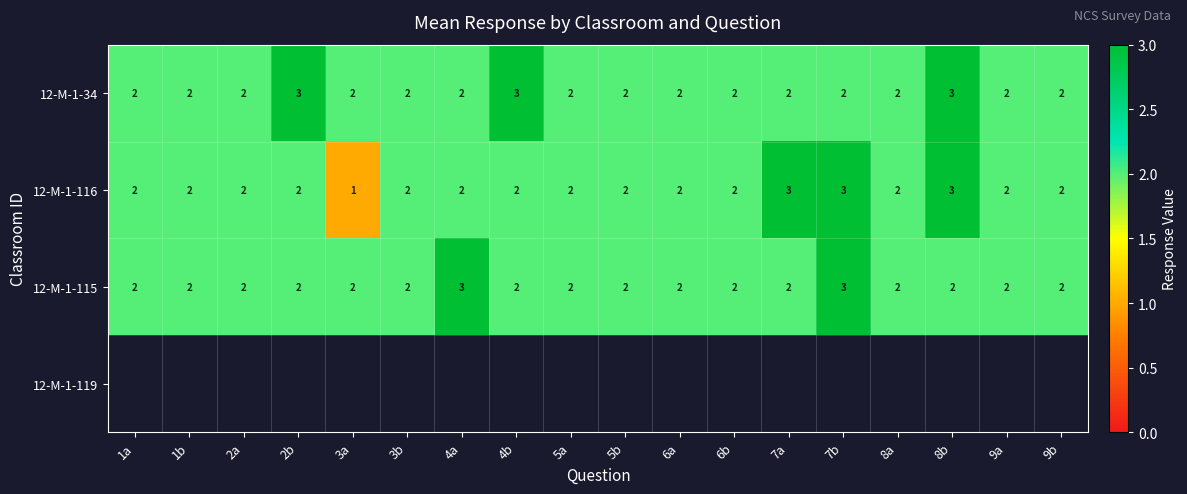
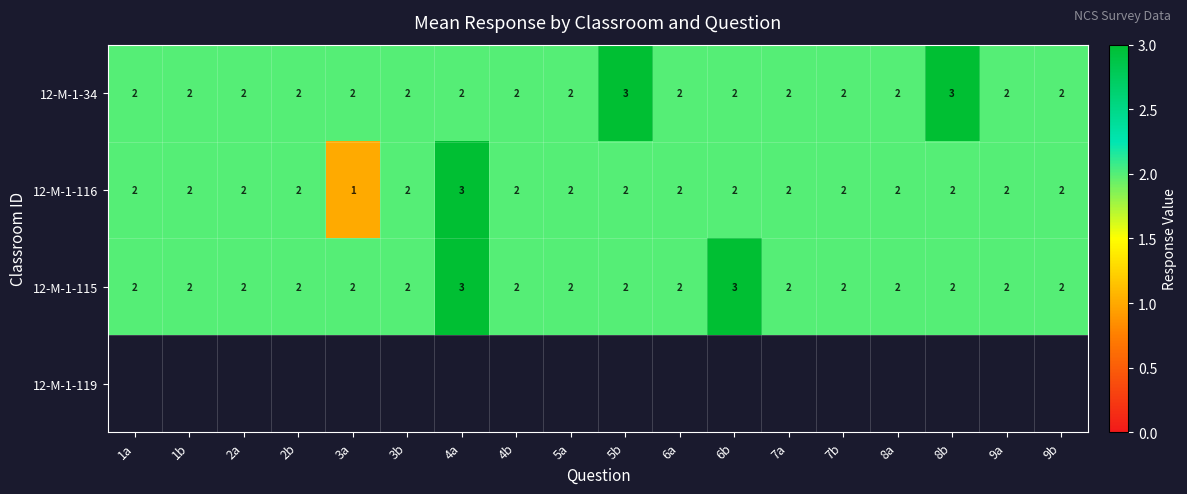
  {
    "12-M-1-34": {
      "1a": 2,
      "1b": 2,
      "2a": 2,
-     "2b": 3,
+     "2b": 2,
      "3a": 2,
      "3b": 2,
      "4a": 2,
-     "4b": 3,
+     "4b": 2,
      "5a": 2,
-     "5b": 2,
+     "5b": 3,
      "6a": 2,
      "6b": 2,
      "7a": 2,
      "7b": 2,
      "8a": 2,
      "8b": 3,
      "9a": 2,
      "9b": 2
    },
    "12-M-1-116": {
      "1a": 2,
      "1b": 2,
      "2a": 2,
      "2b": 2,
      "3a": 1,
      "3b": 2,
-     "4a": 2,
+     "4a": 3,
      "4b": 2,
      "5a": 2,
      "5b": 2,
      "6a": 2,
      "6b": 2,
-     "7a": 3,
-     "7b": 3,
+     "7a": 2,
+     "7b": 2,
      "8a": 2,
-     "8b": 3,
+     "8b": 2,
      "9a": 2,
      "9b": 2
    },
    "12-M-1-115": {
      "1a": 2,
      "1b": 2,
      "2a": 2,
      "2b": 2,
      "3a": 2,
      "3b": 2,
      "4a": 3,
      "4b": 2,
      "5a": 2,
      "5b": 2,
      "6a": 2,
-     "6b": 2,
+     "6b": 3,
      "7a": 2,
-     "7b": 3,
+     "7b": 2,
      "8a": 2,
      "8b": 2,
      "9a": 2,
      "9b": 2
    }
  }
